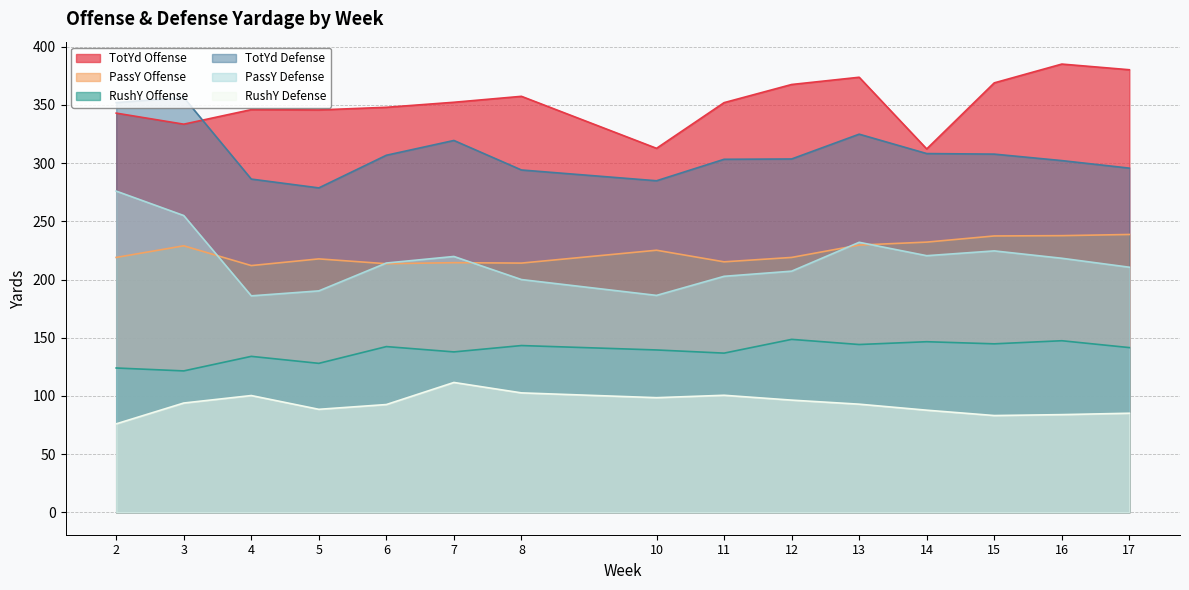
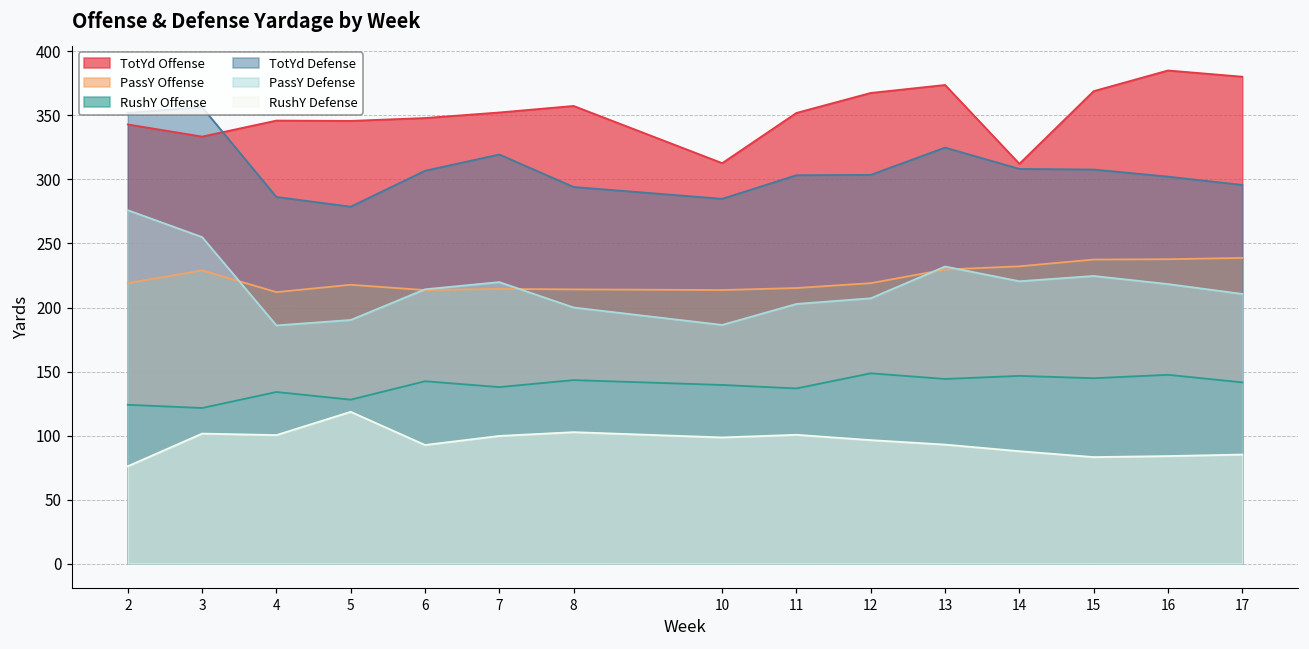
  {
    "TotYd Offense": {
      "2": 343,
      "3": 334,
      "4": 346,
      "5": 346,
      "6": 348,
      "7": 352,
      "8": 357,
      "10": 313,
      "11": 352,
      "12": 368,
      "13": 374,
      "14": 312,
      "15": 369,
      "16": 385,
      "17": 380
    },
    "PassY Offense": {
      "2": 219,
      "3": 229,
      "4": 212,
      "5": 218,
      "7": 215,
      "8": 214,
-     "10": 225,
+     "10": 214,
      "11": 215,
      "12": 219,
      "13": 230,
      "14": 232,
      "15": 237,
      "16": 238,
      "17": 239
    },
    "PassY Defense": {
      "2": 276,
      "3": 255,
      "4": 186,
      "5": 190,
      "7": 220,
      "8": 200,
      "10": 186,
      "11": 203,
      "12": 207,
      "13": 232,
      "14": 221,
      "15": 225,
      "16": 218,
      "17": 211
    },
    "RushY Defense": {
      "2": 76,
-     "3": 94,
+     "3": 102,
      "4": 100,
-     "5": 89,
+     "5": 119,
      "6": 93,
-     "7": 112,
+     "7": 100,
      "8": 103,
      "10": 99,
      "11": 101,
      "12": 96,
      "13": 93,
      "14": 88,
      "15": 83,
      "16": 84,
      "17": 85
    }
  }
